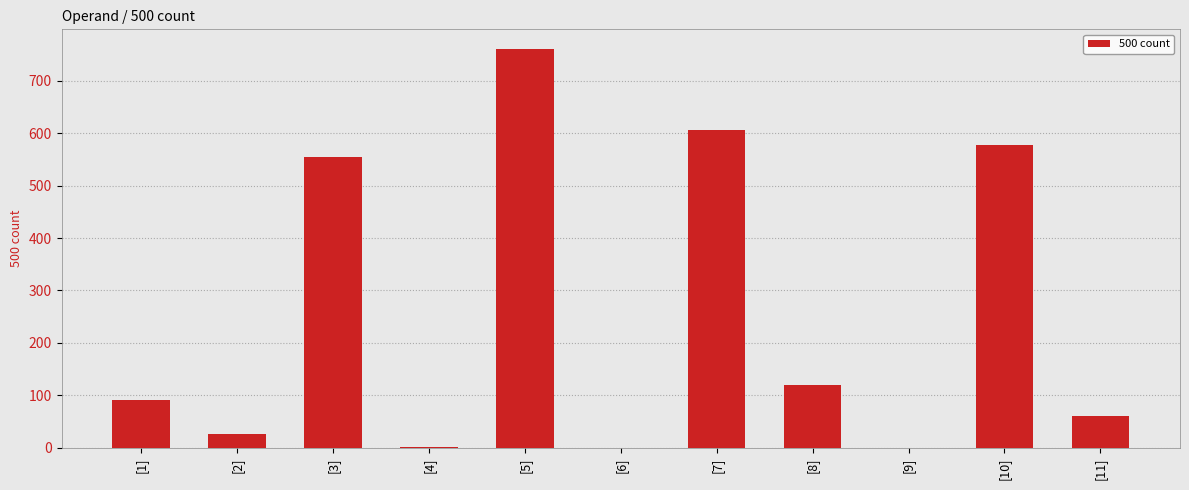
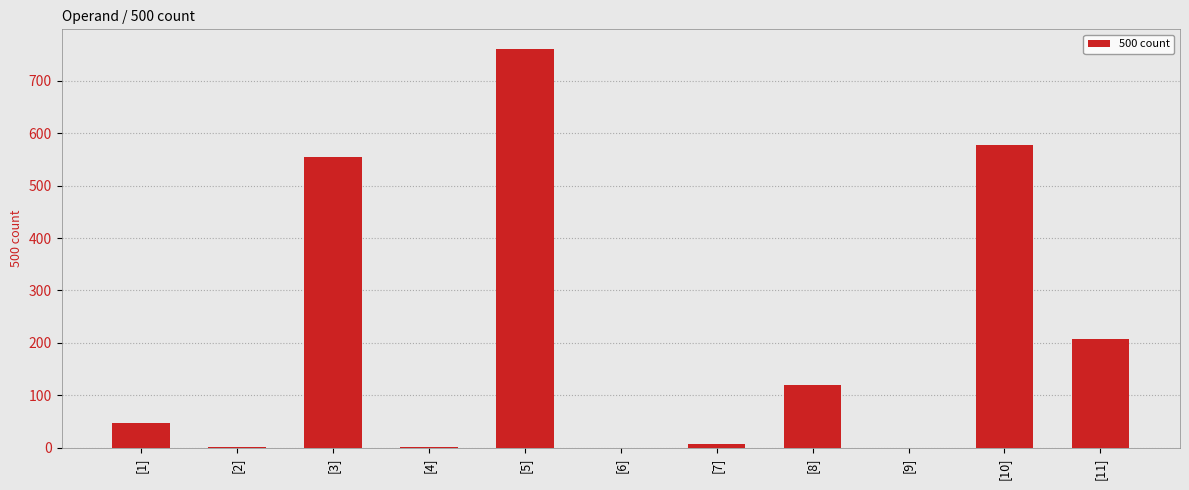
  {
-   "[1]": 90,
-   "[2]": 30,
+   "[1]": 50,
+   "[2]": 0,
    "[3]": 560,
    "[5]": 760,
    "[6]": 0,
-   "[7]": 610,
+   "[7]": 10,
    "[8]": 120,
    "[9]": 0,
    "[10]": 580,
-   "[11]": 60
+   "[11]": 210
  }
